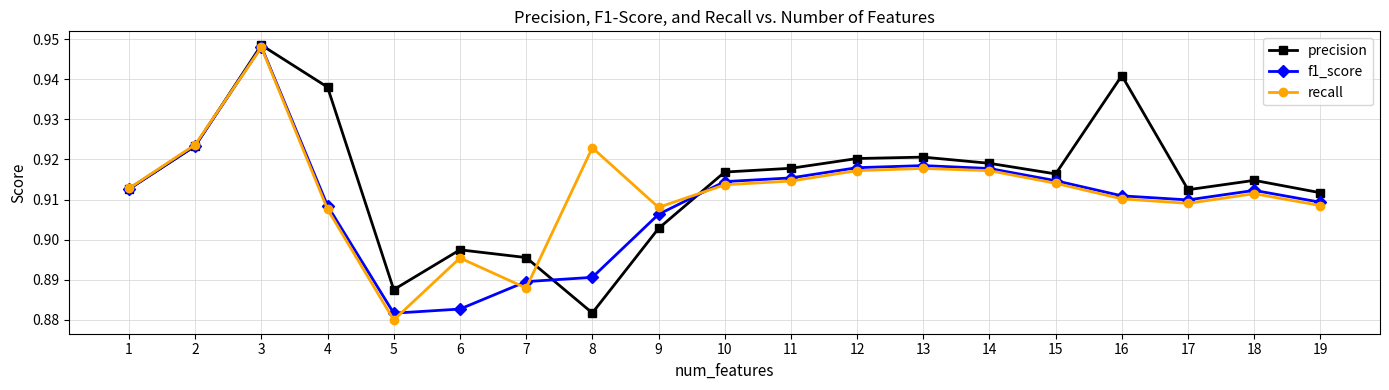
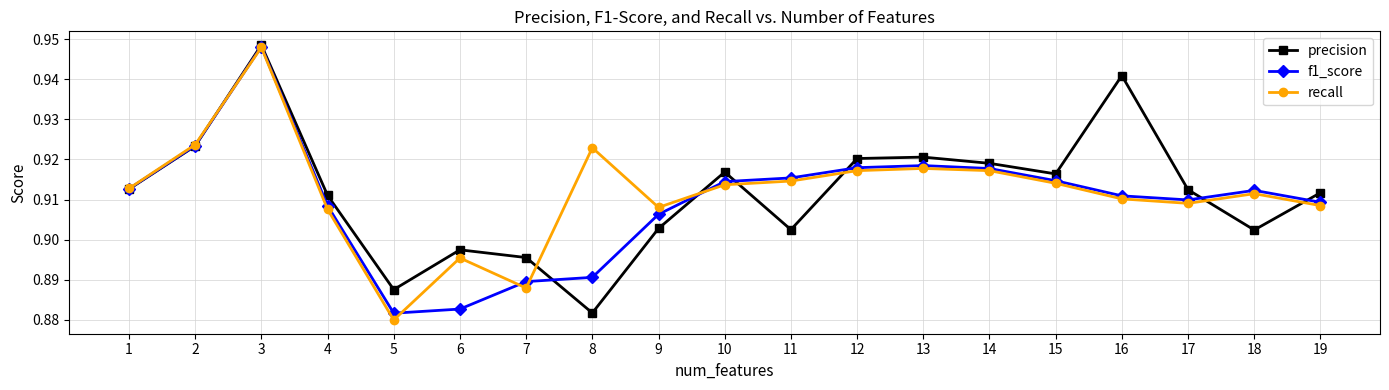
  {
    "precision": {
-     "4": 0.938,
+     "4": 0.911,
      "5": 0.887,
      "6": 0.897,
      "7": 0.895,
      "8": 0.882,
      "9": 0.903,
      "10": 0.917,
-     "11": 0.918,
+     "11": 0.902,
      "12": 0.920,
      "13": 0.921,
      "14": 0.919,
      "15": 0.916,
      "16": 0.941,
      "17": 0.912,
-     "18": 0.915,
+     "18": 0.902,
      "19": 0.912
    },
    "f1_score": {
      "4": 0.908,
      "5": 0.882,
      "6": 0.883,
      "7": 0.889,
      "8": 0.891,
      "9": 0.906,
      "10": 0.914,
      "11": 0.915,
      "12": 0.918,
      "13": 0.918,
      "15": 0.915,
      "16": 0.911,
      "17": 0.910,
      "18": 0.912,
      "19": 0.909
    },
    "recall": {
      "4": 0.908,
      "5": 0.880,
      "6": 0.895,
      "7": 0.888,
      "8": 0.923,
      "9": 0.908,
      "10": 0.914,
      "11": 0.915,
      "12": 0.917,
      "13": 0.918,
      "15": 0.914,
      "16": 0.910,
      "17": 0.909,
      "18": 0.911,
      "19": 0.908
    }
  }
